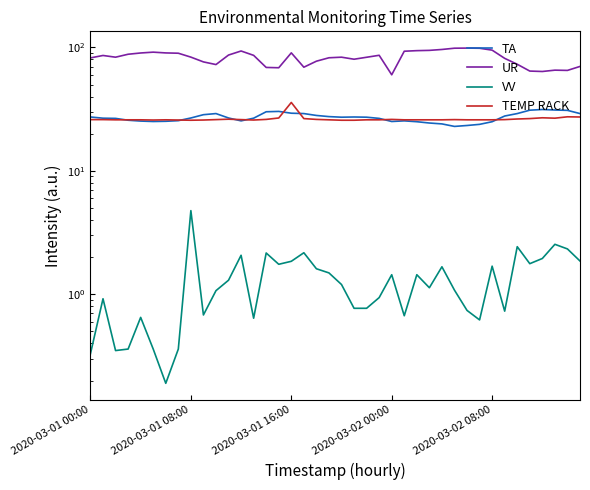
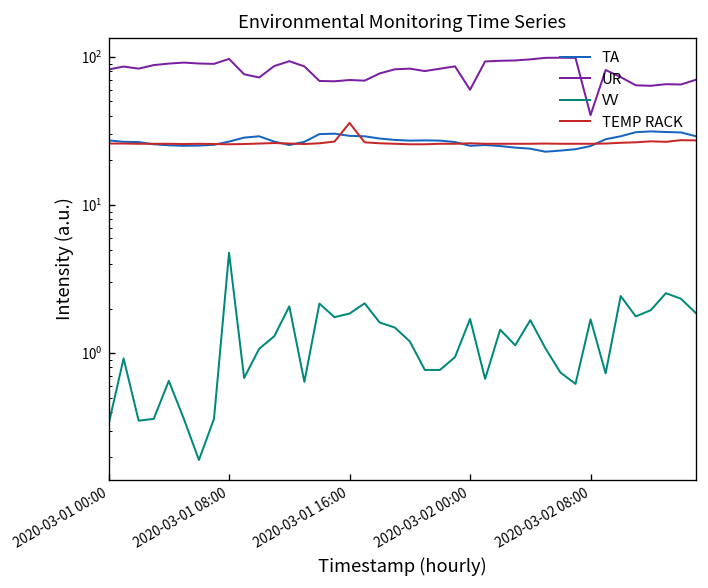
  {
    "TA": {
      "2020-03-01 00:00": 27,
      "2020-03-01 16:00": 29
    },
    "UR": {
      "2020-03-01 00:00": 80,
-     "2020-03-01 08:00": 80,
-     "2020-03-01 16:00": 90,
+     "2020-03-01 08:00": 100,
+     "2020-03-01 16:00": 70,
      "2020-03-02 00:00": 60,
-     "2020-03-02 08:00": 100
+     "2020-03-02 08:00": 40
    },
    "VV": {
      "2020-03-01 00:00": 0.33,
      "2020-03-01 08:00": 4.8,
      "2020-03-01 16:00": 1.9,
-     "2020-03-02 00:00": 1.4,
+     "2020-03-02 00:00": 1.7,
      "2020-03-02 08:00": 1.7
    },
    "TEMP RACK": {
      "2020-03-01 00:00": 26,
      "2020-03-01 16:00": 36
    }
  }
